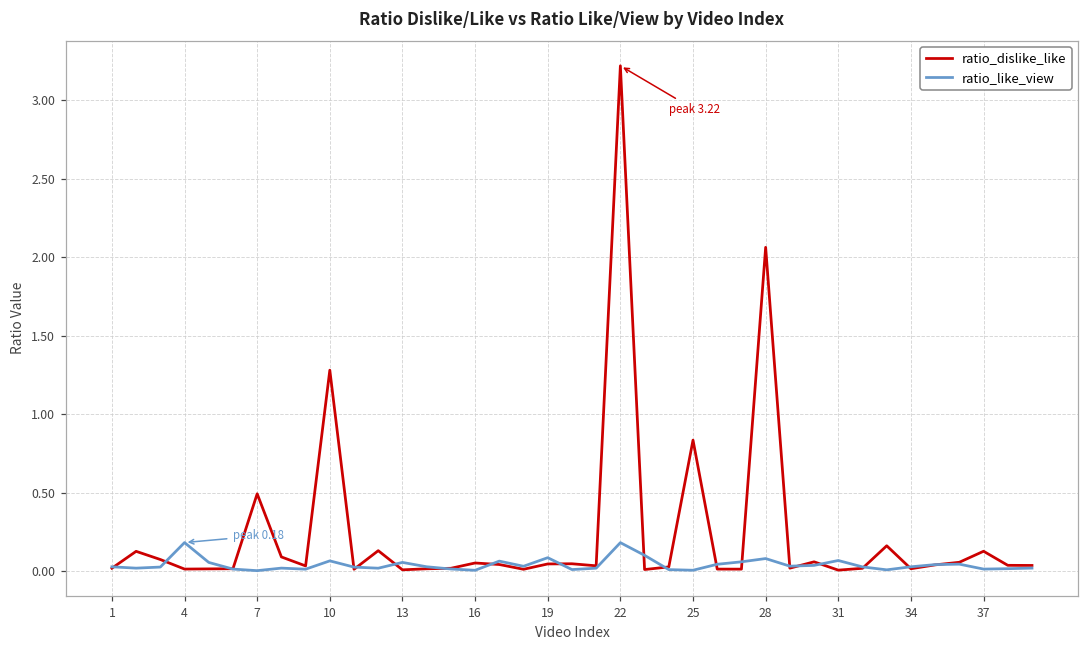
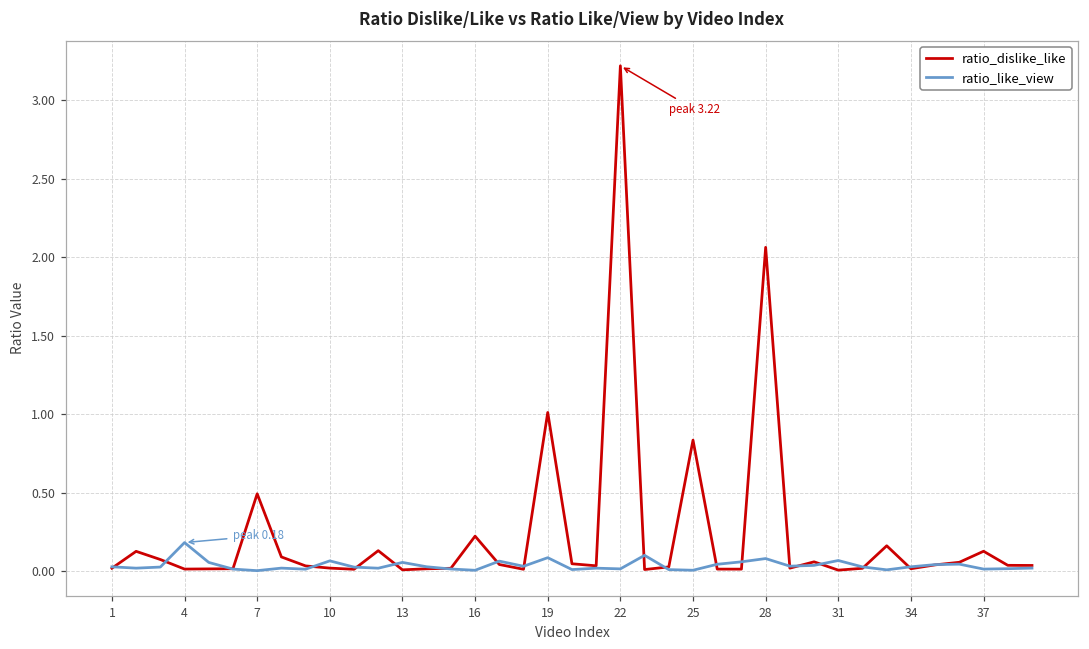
  {
    "ratio_dislike_like": {
      "4": 0.01,
      "7": 0.49,
-     "10": 1.28,
+     "10": 0.02,
      "13": 0.01,
-     "16": 0.05,
-     "19": 0.05,
+     "16": 0.22,
+     "19": 1.01,
      "25": 0.84,
      "28": 2.06,
      "31": 0.01,
      "37": 0.13
    },
    "ratio_like_view": {
      "7": 0.00,
      "10": 0.07,
      "13": 0.06,
      "16": 0.01,
      "19": 0.09,
-     "22": 0.18,
+     "22": 0.02,
      "25": 0.01,
      "28": 0.08,
      "31": 0.07,
      "37": 0.01
    }
  }
